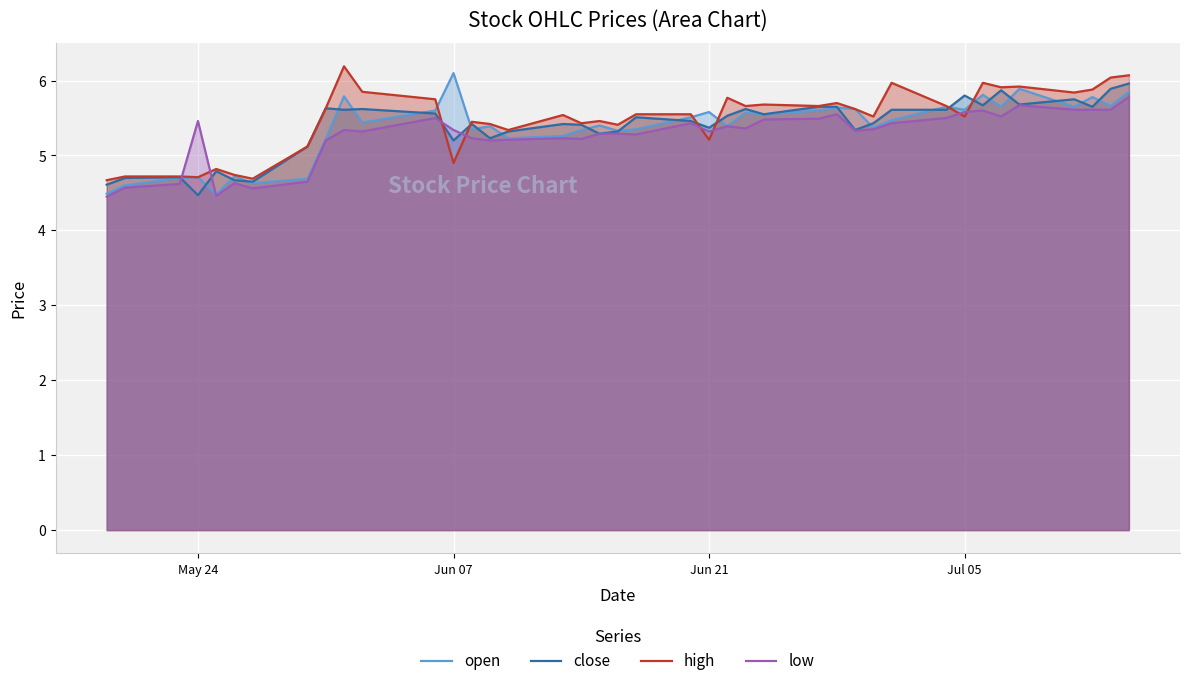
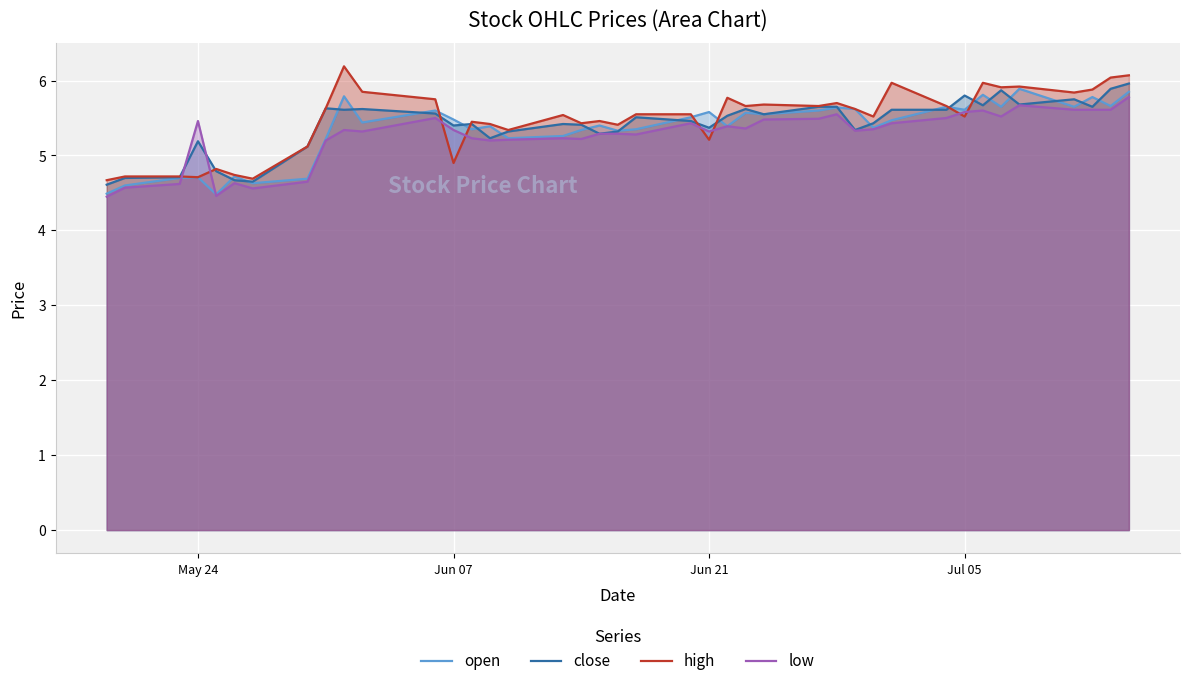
  {
    "open": {
-     "Jun 07": 6.1,
+     "Jun 07": 5.5,
      "Jun 21": 5.6
    },
    "close": {
-     "May 24": 4.5,
-     "Jun 07": 5.2,
+     "May 24": 5.2,
+     "Jun 07": 5.4,
      "Jun 21": 5.4,
      "Jul 05": 5.8
    },
    "high": {
      "Jun 07": 4.9,
      "Jun 21": 5.2,
      "Jul 05": 5.5
    },
    "low": {
      "May 24": 5.5,
      "Jun 07": 5.3,
      "Jun 21": 5.3
    }
  }
